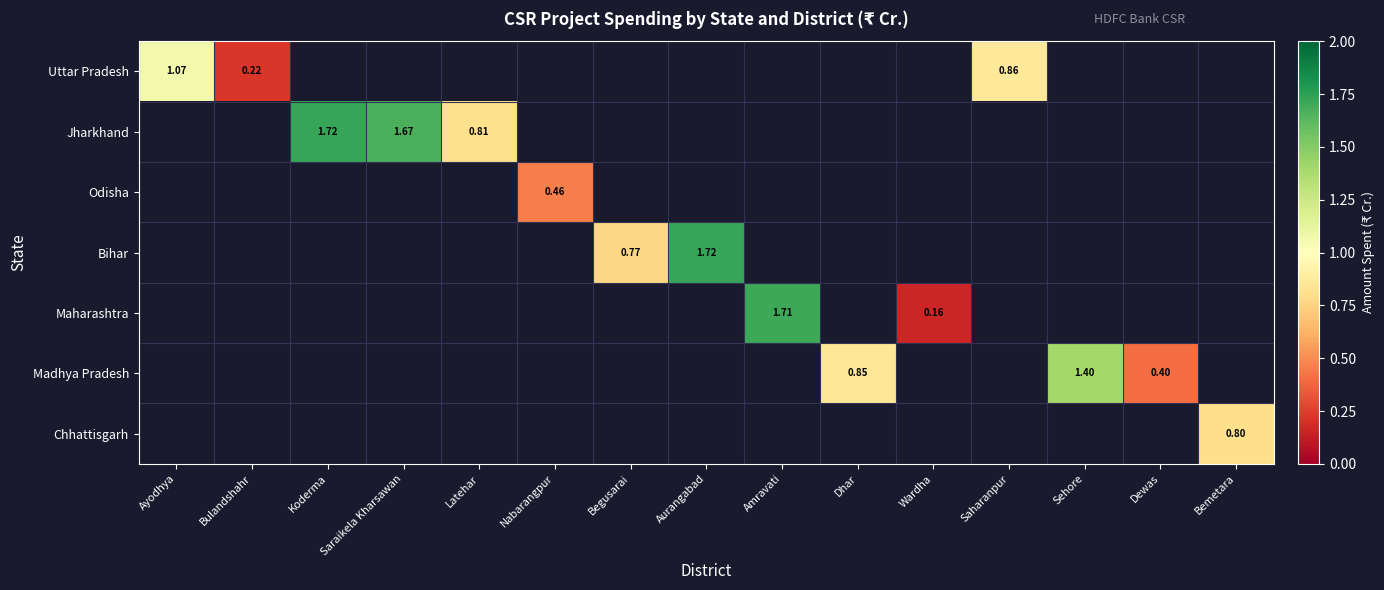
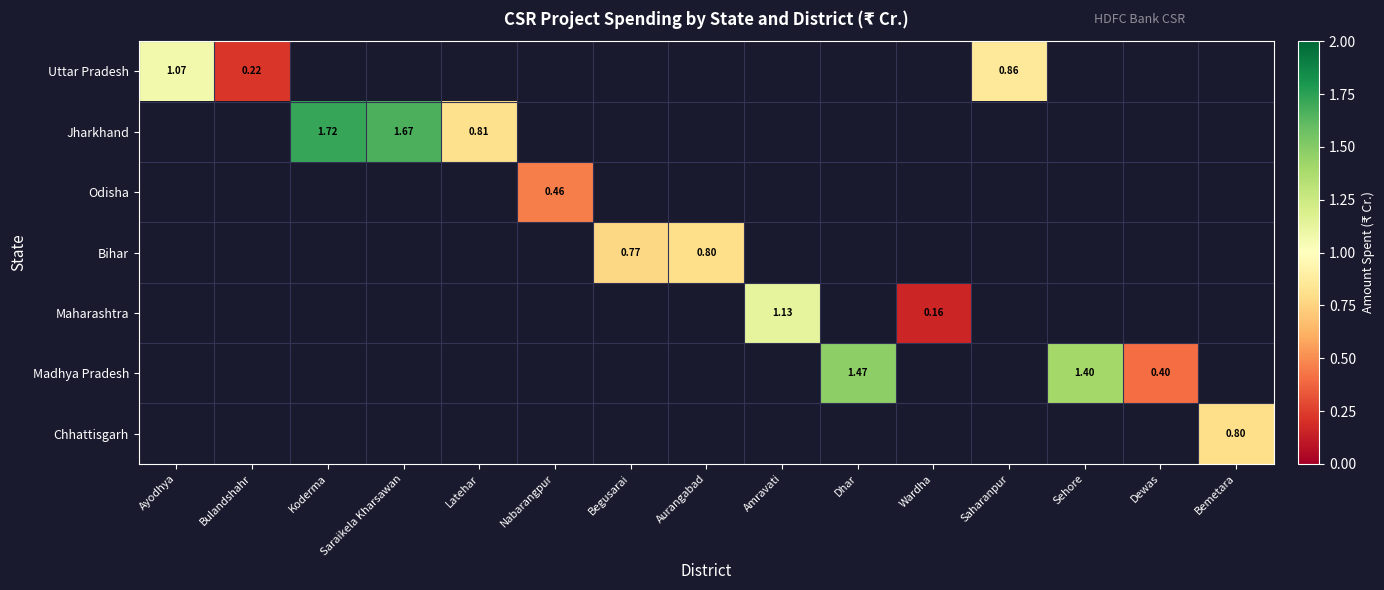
  {
    "Uttar Pradesh": {
      "Ayodhya": 1.07,
      "Bulandshahr": 0.22,
      "Saharanpur": 0.86
    },
    "Jharkhand": {
      "Koderma": 1.72,
      "Saraikela Kharsawan": 1.67,
      "Latehar": 0.81
    },
    "Odisha": {
      "Nabarangpur": 0.46
    },
    "Bihar": {
      "Begusarai": 0.77,
-     "Aurangabad": 1.72
+     "Aurangabad": 0.80
    },
    "Maharashtra": {
-     "Amravati": 1.71,
+     "Amravati": 1.13,
      "Wardha": 0.16
    },
    "Madhya Pradesh": {
-     "Dhar": 0.85,
+     "Dhar": 1.47,
      "Sehore": 1.40,
      "Dewas": 0.40
    },
    "Chhattisgarh": {
      "Bemetara": 0.80
    }
  }
